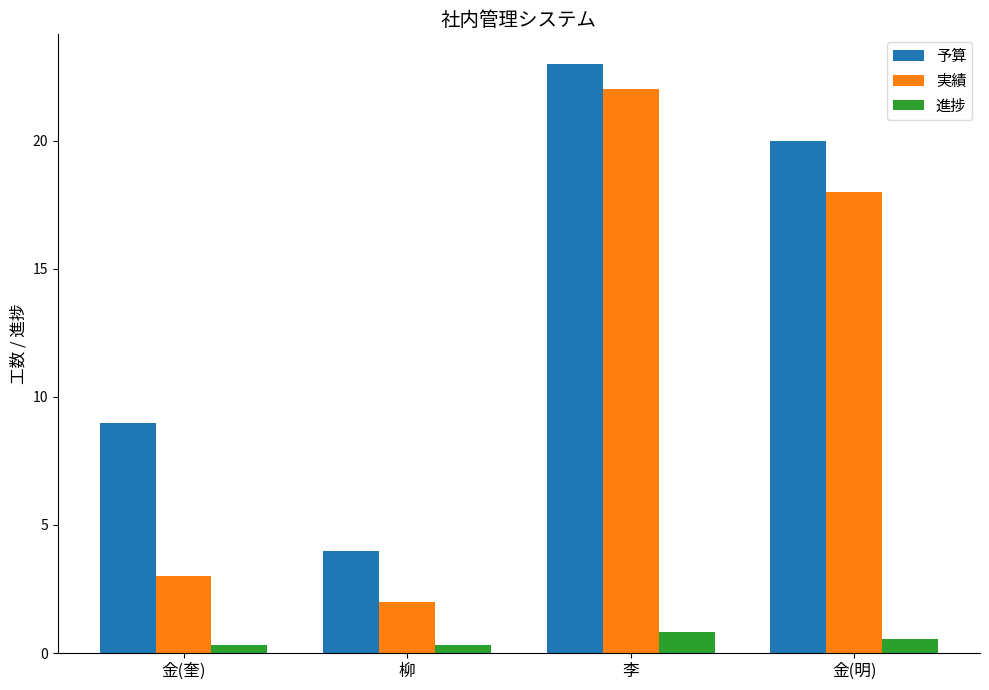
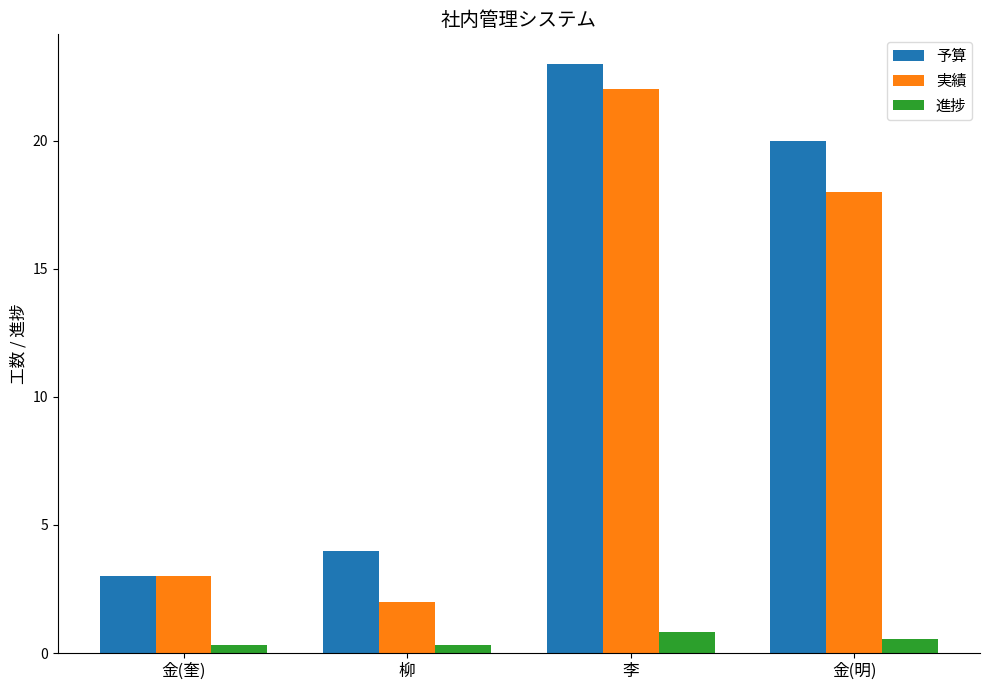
  {
    "予算": {
-     "金(奎)": 9,
+     "金(奎)": 3,
      "柳": 4,
      "李": 23,
      "金(明)": 20
    },
    "実績": {
      "金(奎)": 3,
      "柳": 2,
      "李": 22,
      "金(明)": 18
    },
    "進捗": {
      "金(奎)": 0.3,
      "柳": 0.3,
      "李": 0.8,
      "金(明)": 0.6
    }
  }
